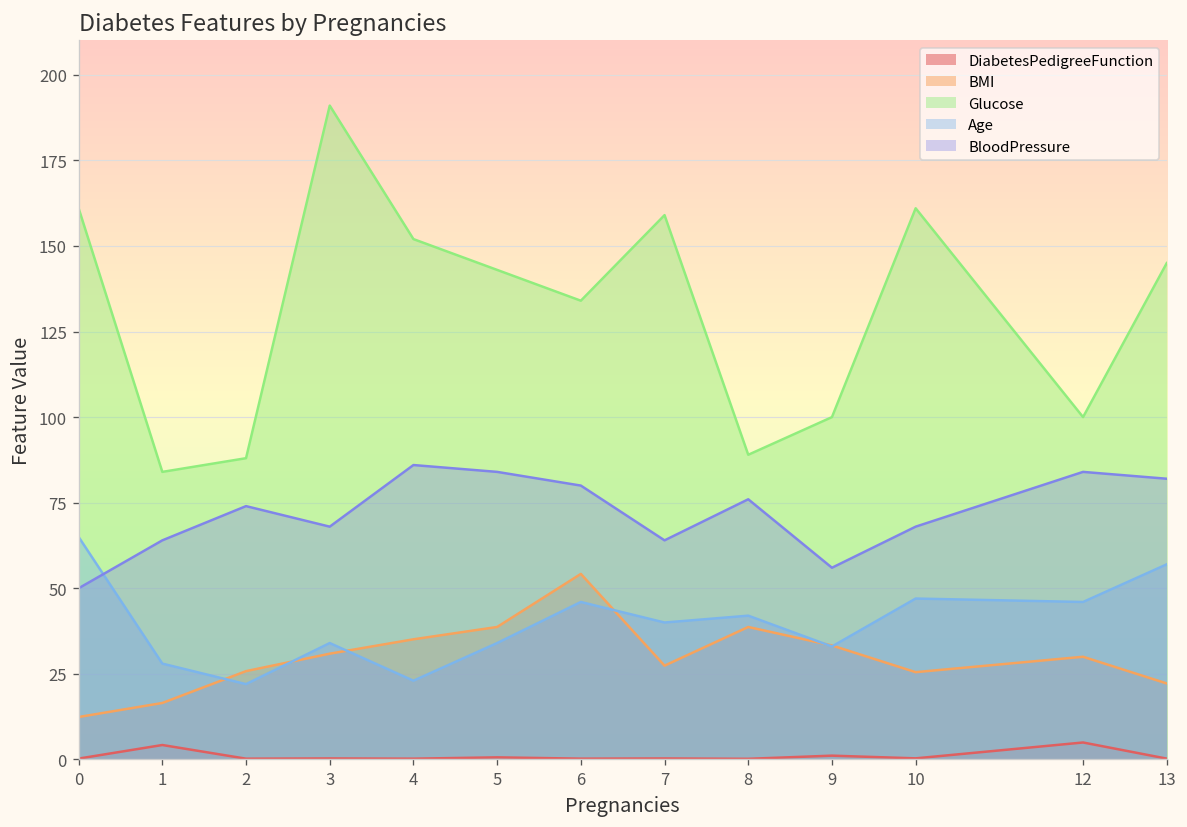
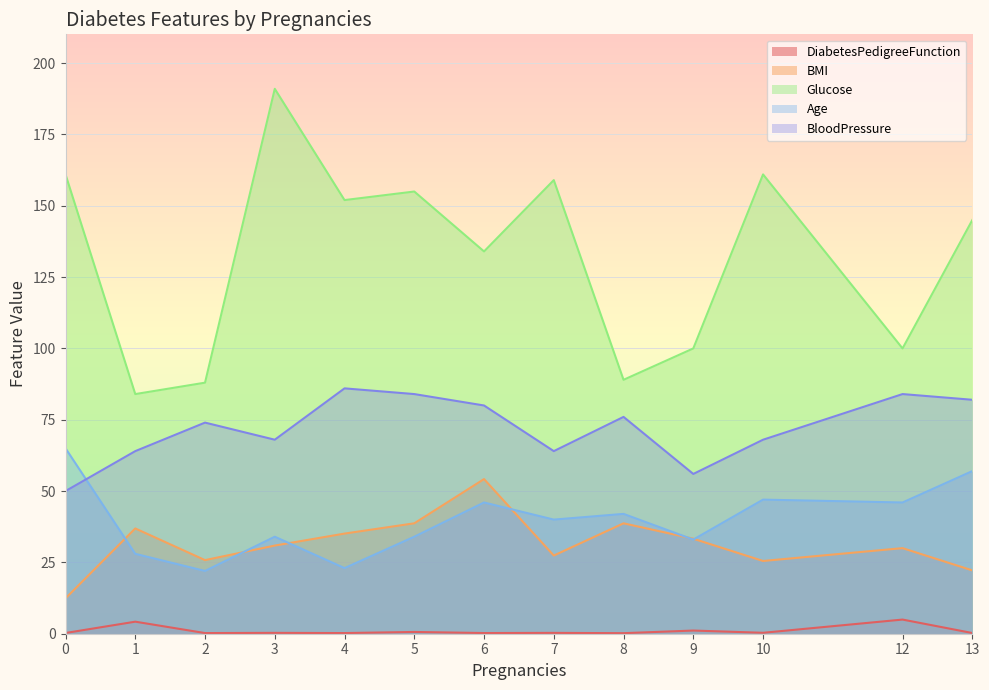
  {
    "DiabetesPedigreeFunction": {
      "0": 0,
      "1": 4,
      "2": 0,
      "3": 0,
      "4": 0,
      "5": 1,
      "6": 0,
      "7": 0,
      "8": 0,
      "9": 1,
      "10": 0,
      "12": 5,
      "13": 0
    },
    "BMI": {
      "0": 12,
-     "1": 17,
+     "1": 37,
      "2": 26,
      "3": 31,
      "4": 35,
      "5": 39,
      "6": 54,
      "7": 27,
      "8": 39,
      "10": 26,
      "12": 30,
      "13": 22
    },
    "Glucose": {
      "0": 161,
      "1": 84,
      "2": 88,
      "3": 191,
      "4": 152,
-     "5": 143,
+     "5": 155,
      "6": 134,
      "7": 159,
      "8": 89,
      "9": 100,
      "10": 161,
      "12": 100,
      "13": 145
    }
  }
